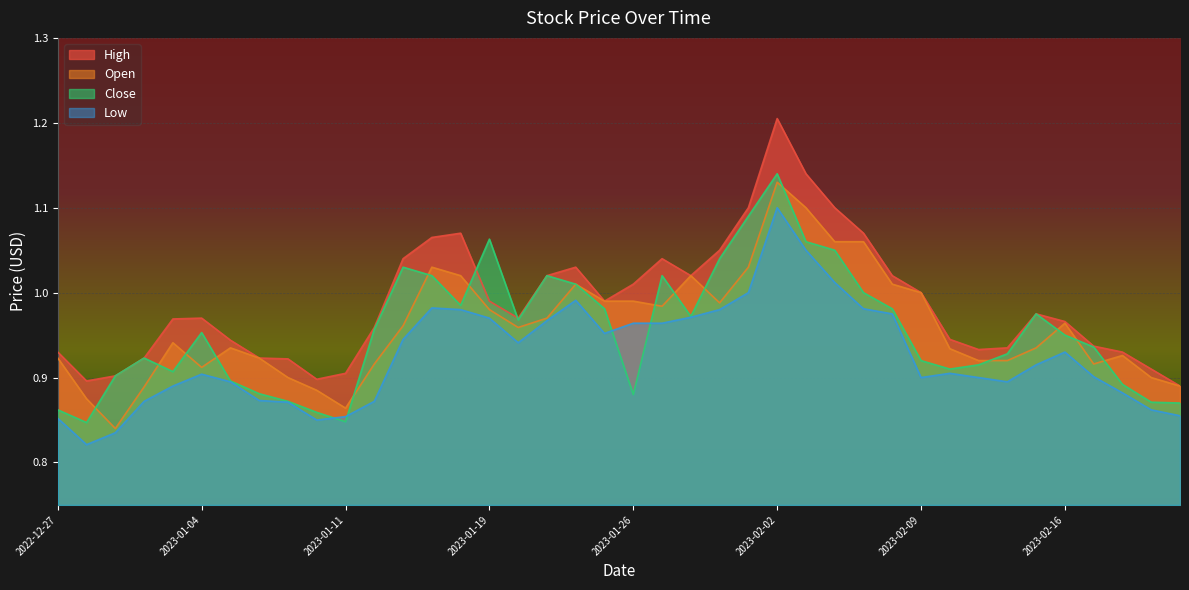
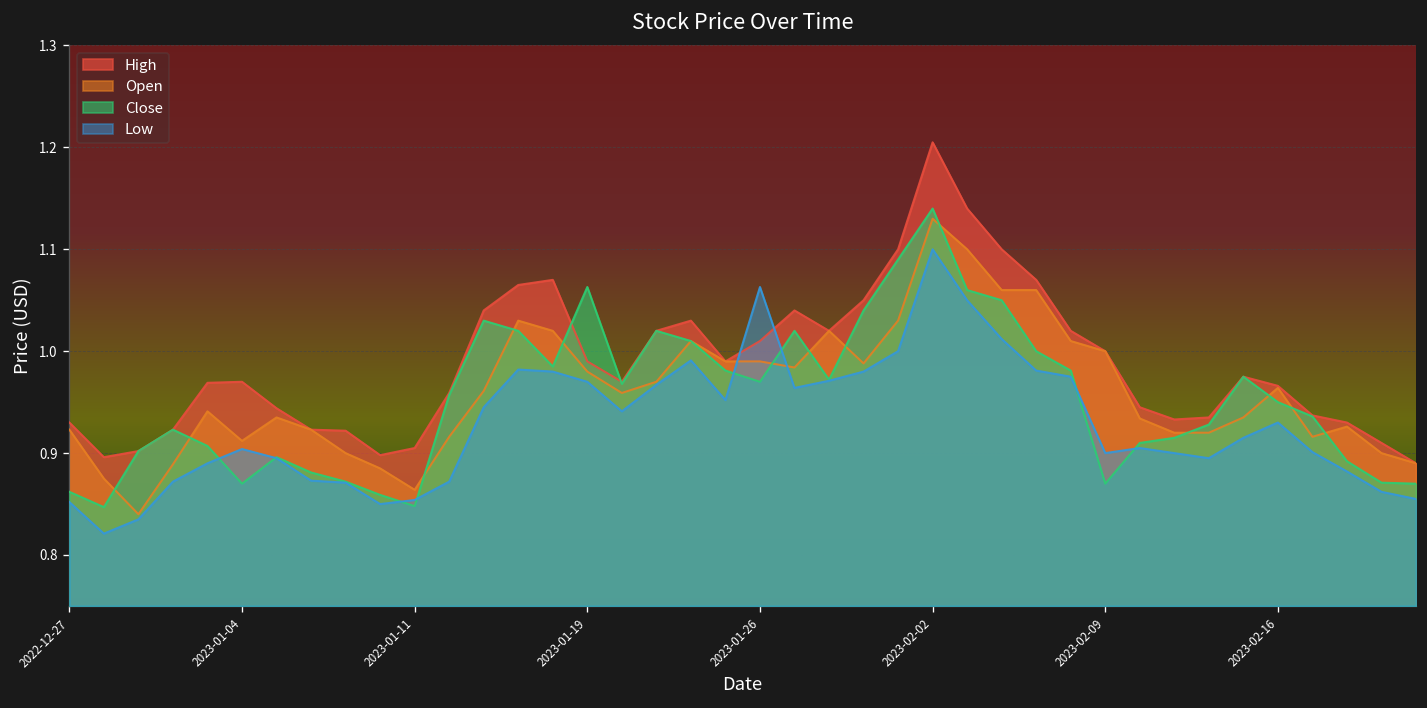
  {
    "Close": {
      "2022-12-27": 0.86,
-     "2023-01-04": 0.95,
+     "2023-01-04": 0.87,
      "2023-01-11": 0.85,
      "2023-01-19": 1.06,
-     "2023-01-26": 0.88,
+     "2023-01-26": 0.97,
      "2023-02-02": 1.14,
-     "2023-02-09": 0.92,
+     "2023-02-09": 0.87,
      "2023-02-16": 0.95
    },
    "Low": {
      "2022-12-27": 0.85,
      "2023-01-04": 0.90,
      "2023-01-11": 0.85,
      "2023-01-19": 0.97,
-     "2023-01-26": 0.96,
+     "2023-01-26": 1.06,
      "2023-02-02": 1.10,
      "2023-02-09": 0.90,
      "2023-02-16": 0.93
    }
  }
